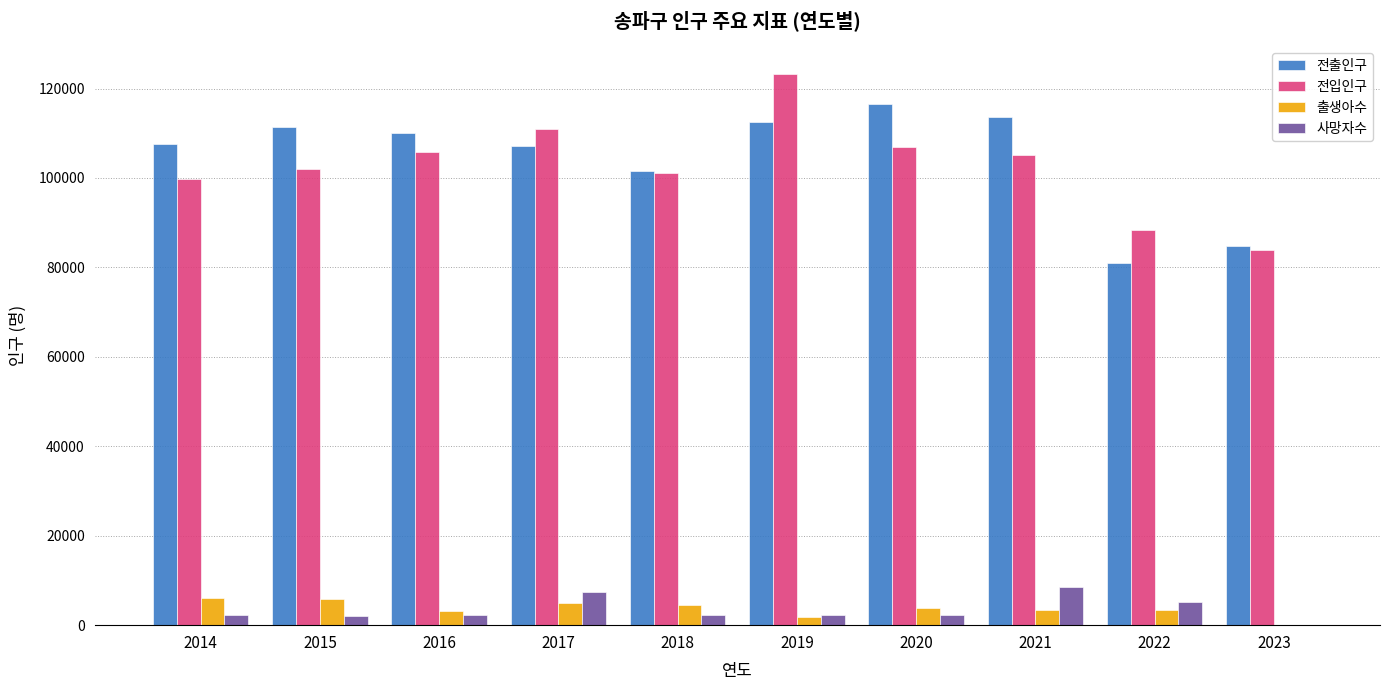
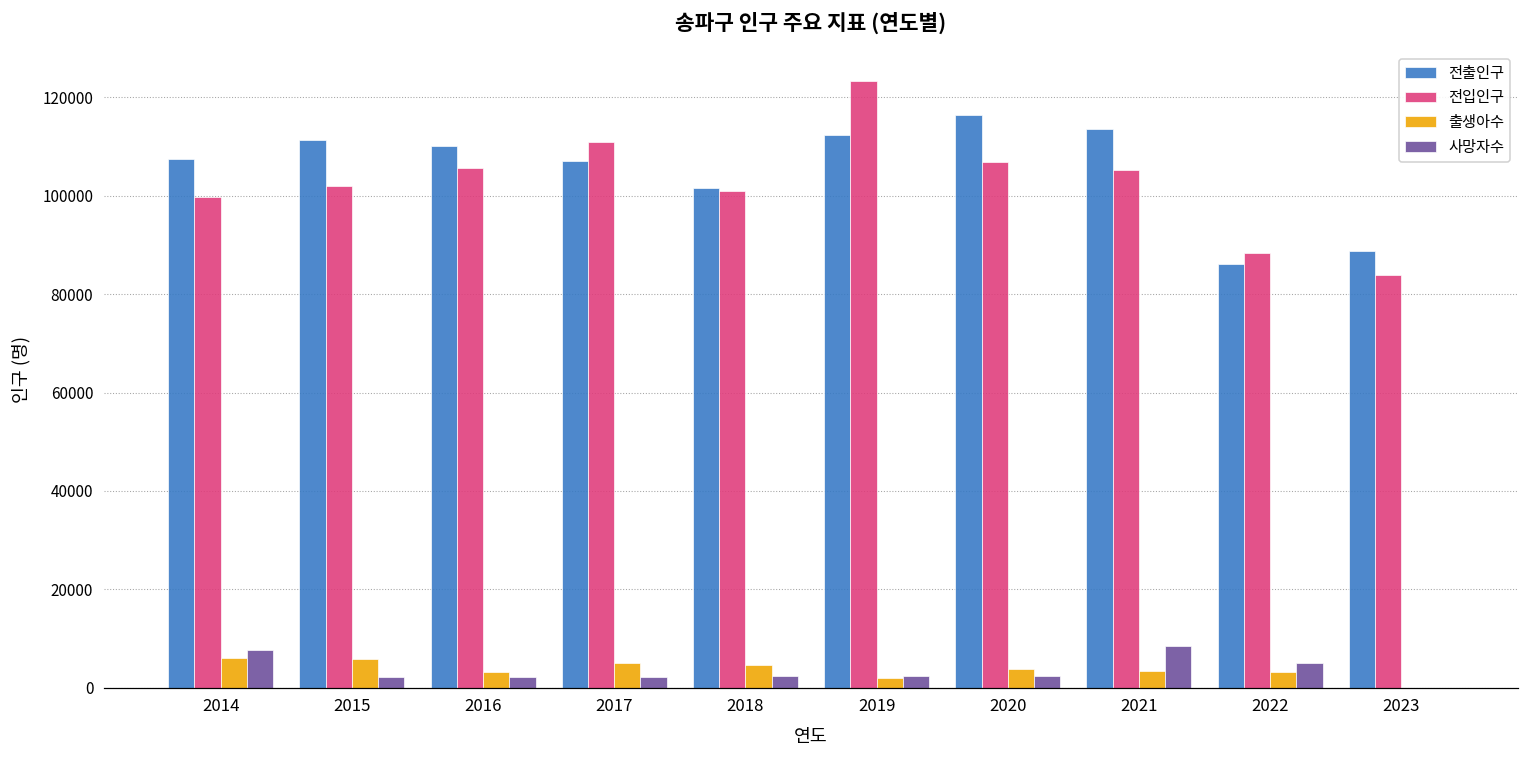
  {
    "전출인구": {
      "2014": 107000,
      "2015": 111000,
      "2016": 110000,
      "2017": 107000,
      "2018": 101000,
      "2019": 112000,
      "2020": 116000,
      "2021": 114000,
-     "2022": 81000,
-     "2023": 85000
+     "2022": 86000,
+     "2023": 89000
    },
    "전입인구": {
      "2014": 100000,
      "2015": 102000,
      "2016": 106000,
      "2017": 111000,
      "2018": 101000,
      "2019": 123000,
      "2020": 107000,
      "2021": 105000,
      "2022": 88000,
      "2023": 84000
    },
    "출생아수": {
      "2014": 6000,
      "2015": 6000,
      "2016": 3000,
      "2017": 5000,
      "2018": 5000,
      "2019": 2000,
      "2020": 4000,
      "2021": 3000,
      "2022": 3000,
      "2023": 0
    },
    "사망자수": {
-     "2014": 2000,
+     "2014": 8000,
      "2015": 2000,
      "2016": 2000,
-     "2017": 7000,
+     "2017": 2000,
      "2018": 2000,
      "2019": 2000,
      "2020": 2000,
      "2021": 8000,
      "2022": 5000,
      "2023": 0
    }
  }
